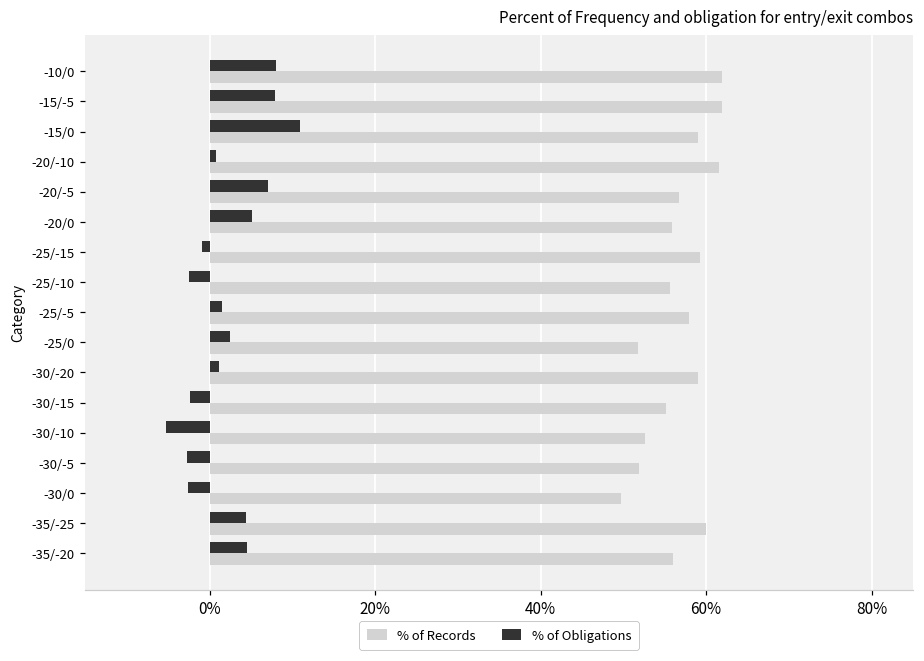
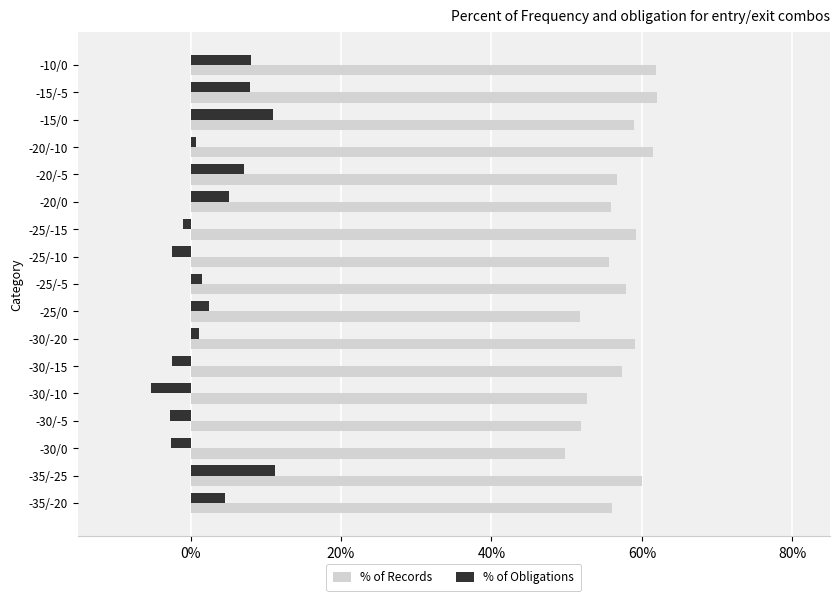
  {
    "% of Records": {
      "-10/0": "62%",
      "-15/-5": "62%",
      "-15/0": "59%",
      "-20/-10": "62%",
      "-20/-5": "57%",
      "-20/0": "56%",
      "-25/-15": "59%",
      "-25/-10": "56%",
      "-25/-5": "58%",
      "-25/0": "52%",
      "-30/-20": "59%",
-     "-30/-15": "55%",
+     "-30/-15": "57%",
      "-30/-10": "53%",
      "-30/-5": "52%",
      "-30/0": "50%",
      "-35/-25": "60%",
      "-35/-20": "56%"
    },
    "% of Obligations": {
      "-10/0": "8%",
      "-15/-5": "8%",
      "-15/0": "11%",
      "-20/-10": "1%",
      "-20/-5": "7%",
      "-20/0": "5%",
      "-25/-15": "-1%",
      "-25/-10": "-2%",
      "-25/-5": "2%",
      "-25/0": "3%",
      "-30/-20": "1%",
      "-30/-15": "-2%",
      "-30/-10": "-5%",
      "-30/-5": "-3%",
      "-30/0": "-3%",
-     "-35/-25": "4%",
+     "-35/-25": "11%",
      "-35/-20": "5%"
    }
  }
